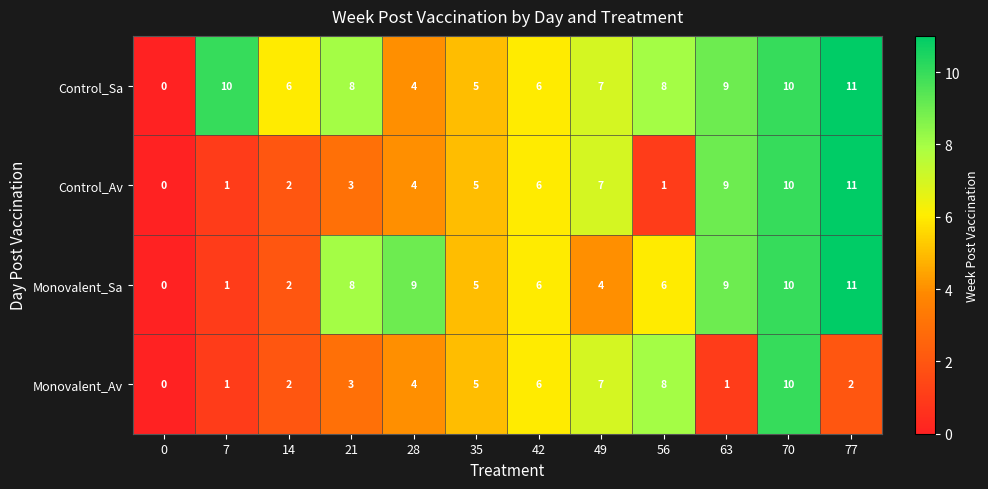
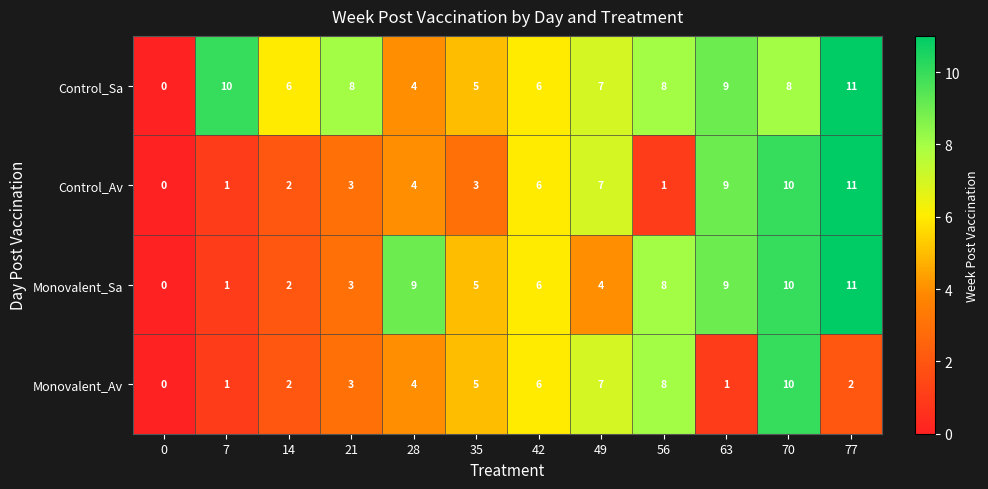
  {
    "Control_Sa": {
      "0": 0,
      "7": 10,
      "14": 6,
      "21": 8,
      "28": 4,
      "35": 5,
      "42": 6,
      "49": 7,
      "56": 8,
      "63": 9,
-     "70": 10,
+     "70": 8,
      "77": 11
    },
    "Control_Av": {
      "0": 0,
      "7": 1,
      "14": 2,
      "21": 3,
      "28": 4,
-     "35": 5,
+     "35": 3,
      "42": 6,
      "49": 7,
      "56": 1,
      "63": 9,
      "70": 10,
      "77": 11
    },
    "Monovalent_Sa": {
      "0": 0,
      "7": 1,
      "14": 2,
-     "21": 8,
+     "21": 3,
      "28": 9,
      "35": 5,
      "42": 6,
      "49": 4,
-     "56": 6,
+     "56": 8,
      "63": 9,
      "70": 10,
      "77": 11
    },
    "Monovalent_Av": {
      "0": 0,
      "7": 1,
      "14": 2,
      "21": 3,
      "28": 4,
      "35": 5,
      "42": 6,
      "49": 7,
      "56": 8,
      "63": 1,
      "70": 10,
      "77": 2
    }
  }
